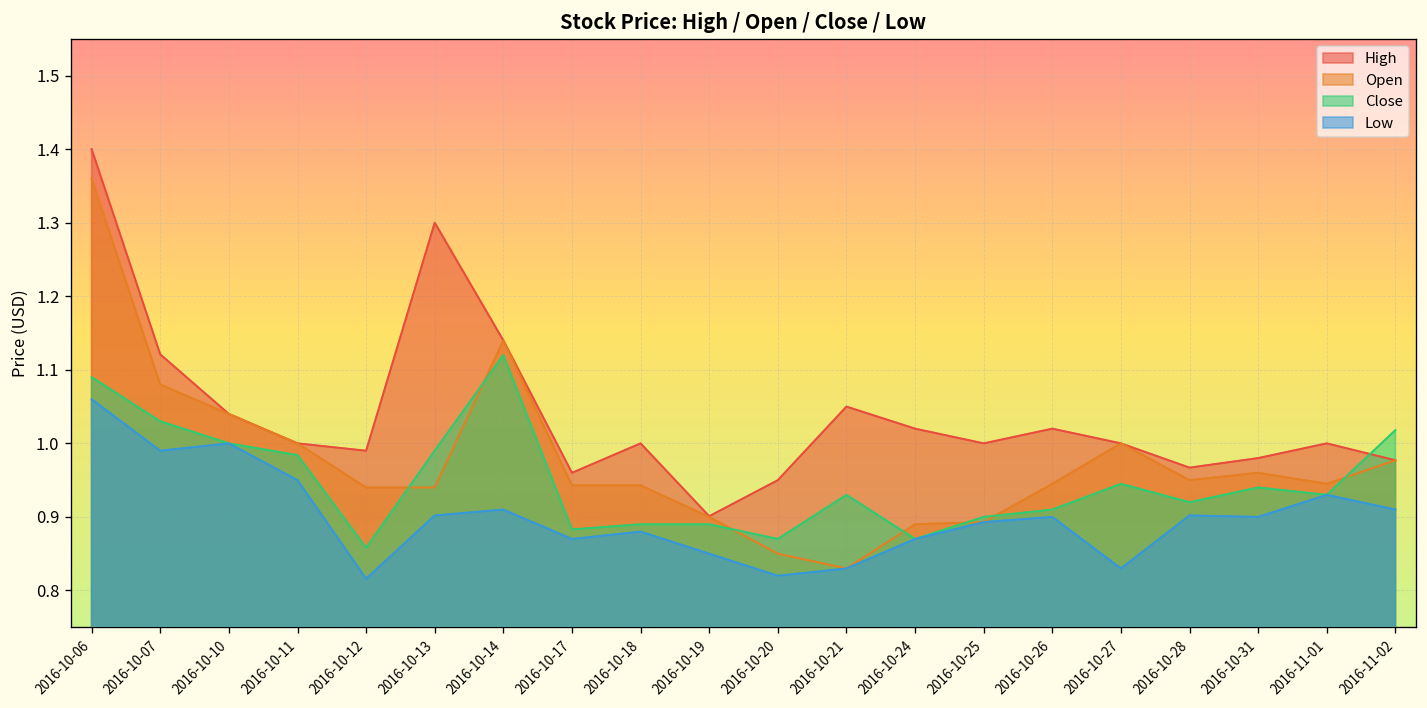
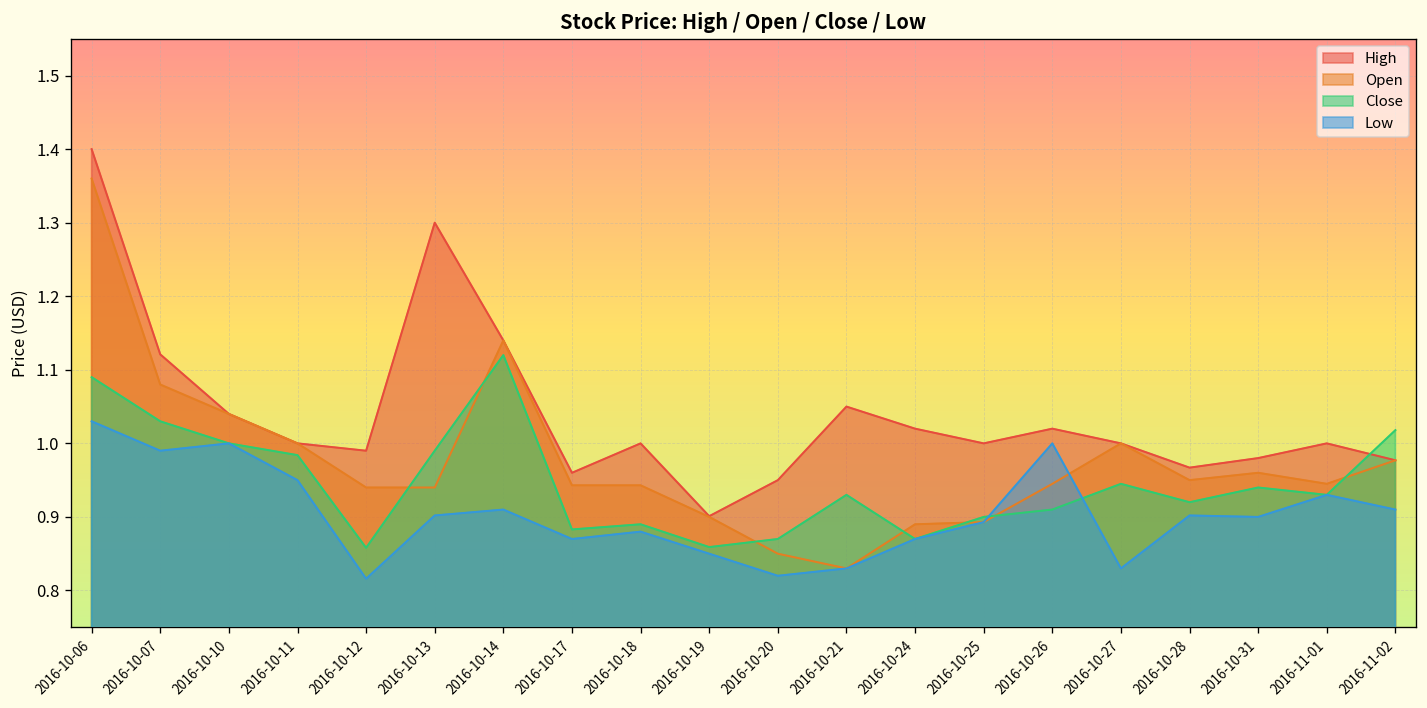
  {
    "Close": {
      "2016-10-06": 1.09,
      "2016-10-07": 1.03,
      "2016-10-11": 0.98,
      "2016-10-12": 0.86,
      "2016-10-13": 0.99,
      "2016-10-14": 1.12,
      "2016-10-17": 0.88,
      "2016-10-18": 0.89,
-     "2016-10-19": 0.89,
+     "2016-10-19": 0.86,
      "2016-10-20": 0.87,
      "2016-10-21": 0.93,
      "2016-10-25": 0.90,
      "2016-10-26": 0.91,
      "2016-10-27": 0.95,
      "2016-10-28": 0.92,
      "2016-10-31": 0.94,
      "2016-11-02": 1.02
    },
    "Low": {
-     "2016-10-06": 1.06,
+     "2016-10-06": 1.03,
      "2016-10-07": 0.99,
      "2016-10-11": 0.95,
      "2016-10-12": 0.82,
      "2016-10-13": 0.90,
      "2016-10-14": 0.91,
      "2016-10-17": 0.87,
      "2016-10-18": 0.88,
      "2016-10-19": 0.85,
      "2016-10-20": 0.82,
-     "2016-10-26": 0.9,
+     "2016-10-26": 1.0,
      "2016-10-27": 0.83,
      "2016-10-28": 0.90,
      "2016-10-31": 0.90,
      "2016-11-02": 0.91
    }
  }
